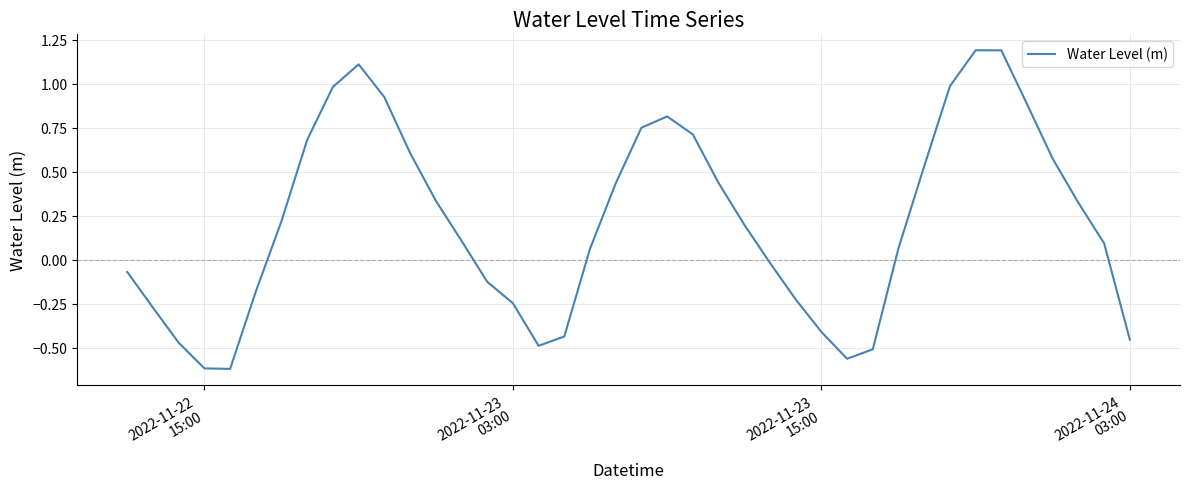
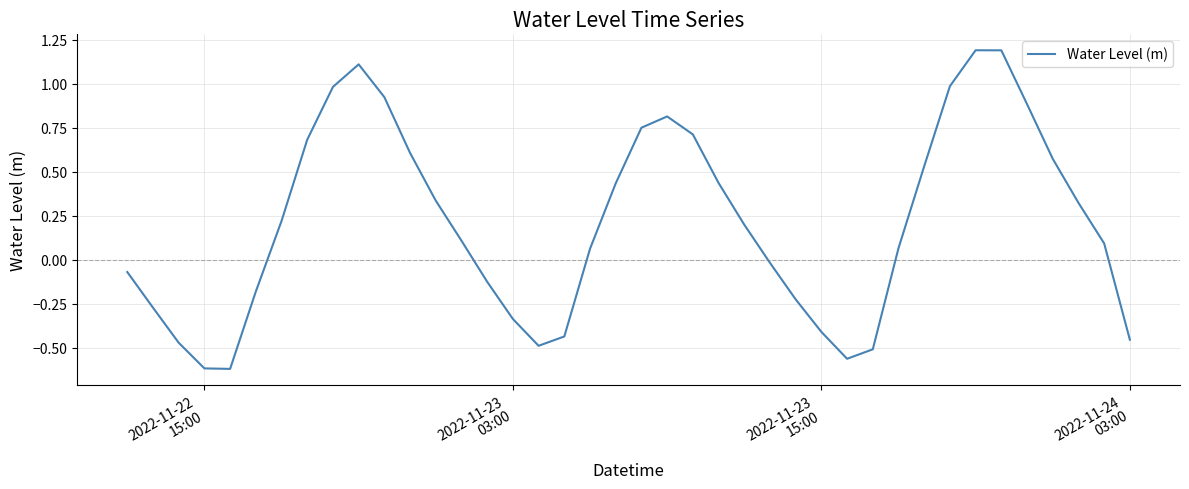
  {
    "2022-11-22 15:00": -0.62,
-   "2022-11-23 03:00": -0.25,
+   "2022-11-23 03:00": -0.34,
    "2022-11-23 15:00": -0.41,
    "2022-11-24 03:00": -0.45
  }
